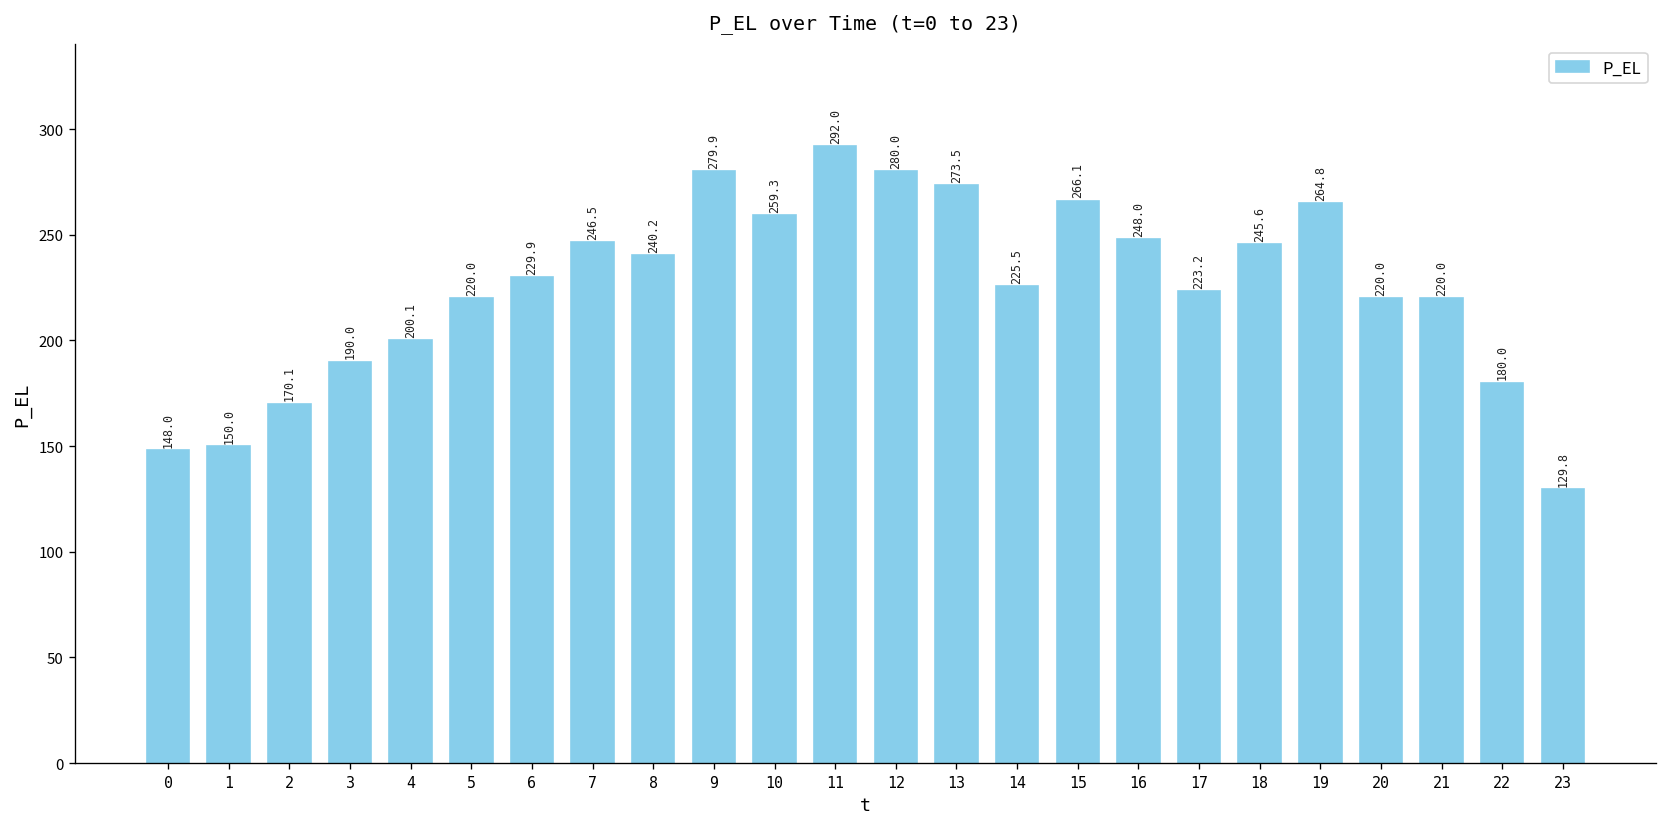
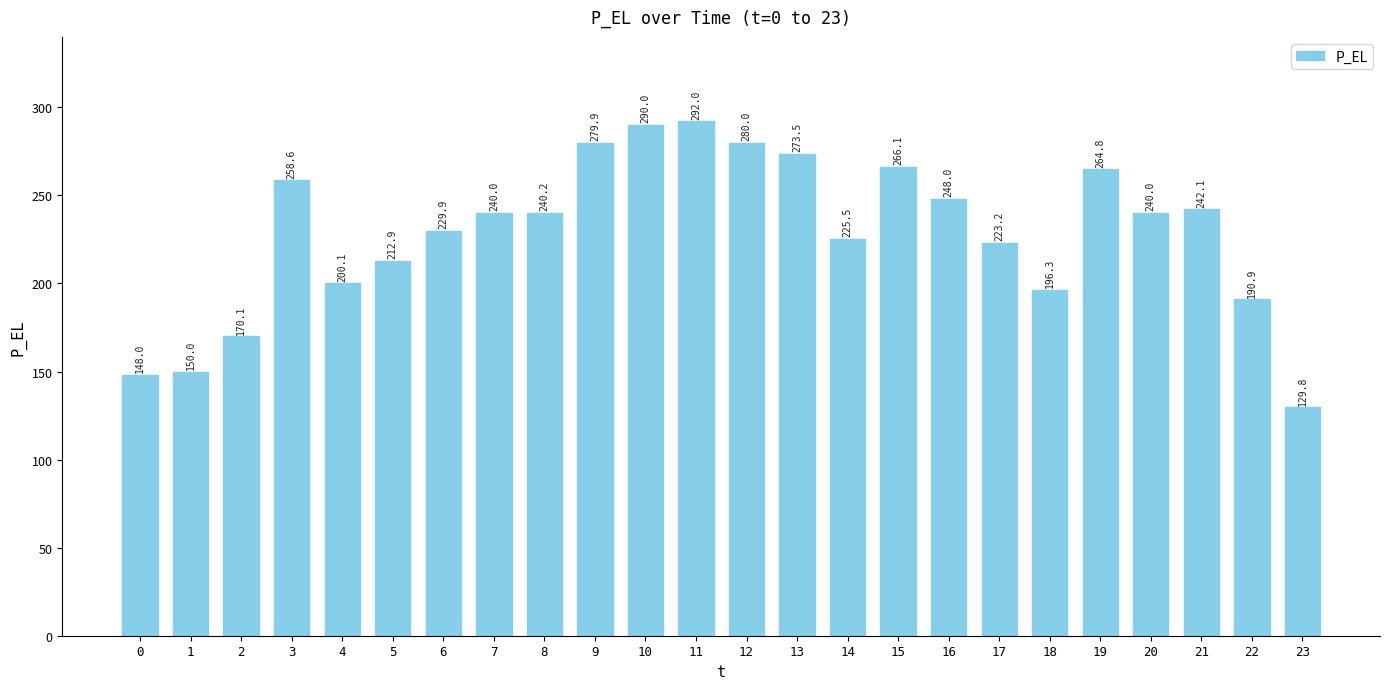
  {
    "0": 148.0,
    "1": 150.0,
    "2": 170.1,
-   "3": 190.0,
+   "3": 258.6,
    "4": 200.1,
-   "5": 220.0,
+   "5": 212.9,
    "6": 229.9,
-   "7": 246.5,
+   "7": 240.0,
    "8": 240.2,
    "9": 279.9,
-   "10": 259.3,
+   "10": 290.0,
    "11": 292.0,
    "12": 280.0,
    "13": 273.5,
    "14": 225.5,
    "15": 266.1,
    "16": 248.0,
    "17": 223.2,
-   "18": 245.6,
+   "18": 196.3,
    "19": 264.8,
-   "20": 220.0,
-   "21": 220.0,
-   "22": 180.0,
+   "20": 240.0,
+   "21": 242.1,
+   "22": 190.9,
    "23": 129.8
  }
